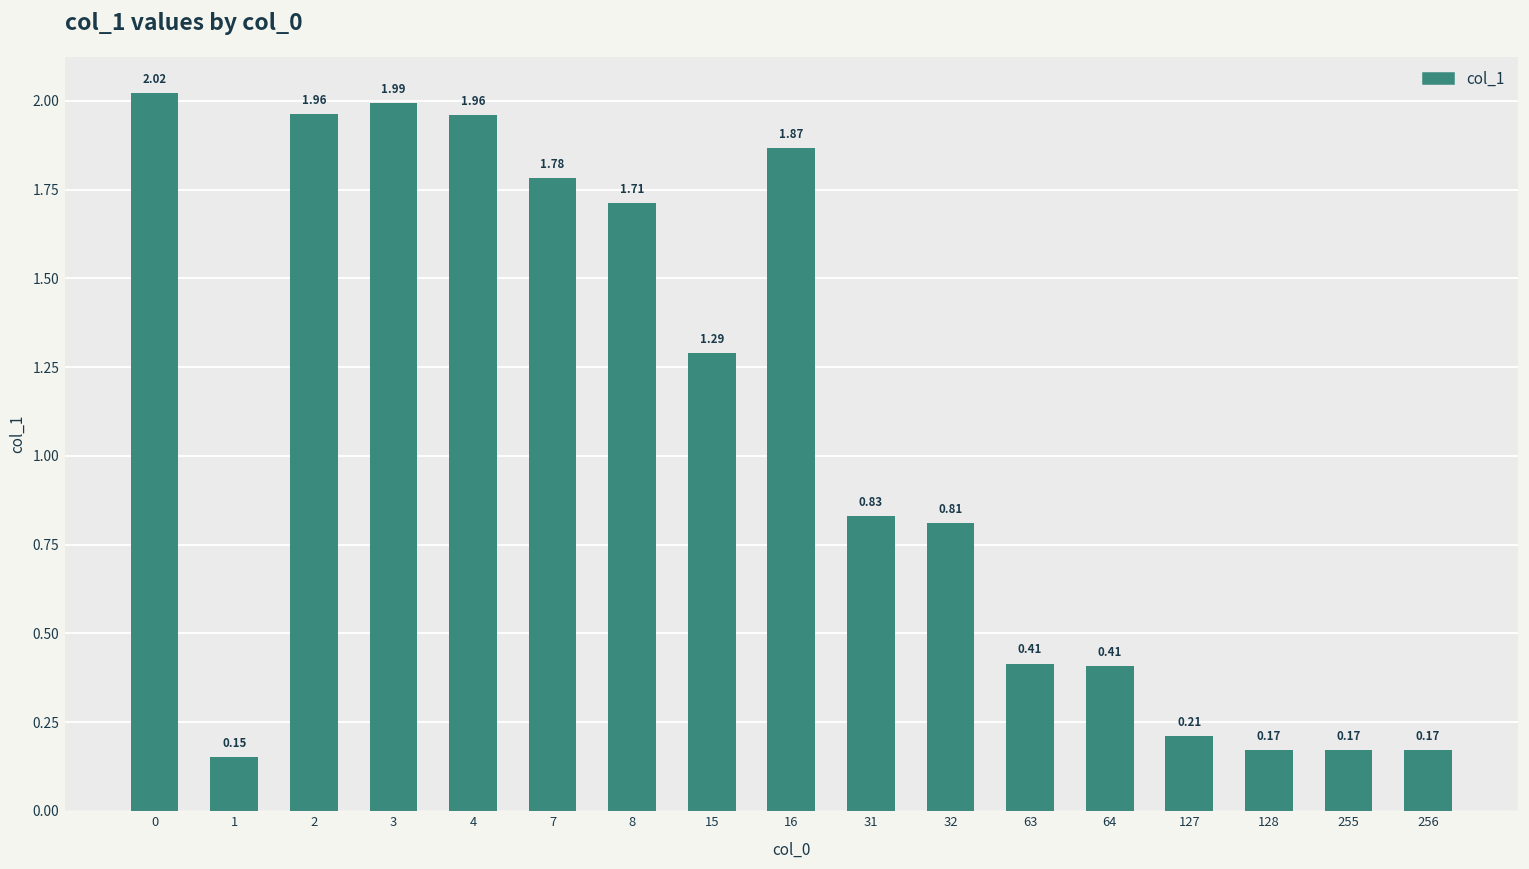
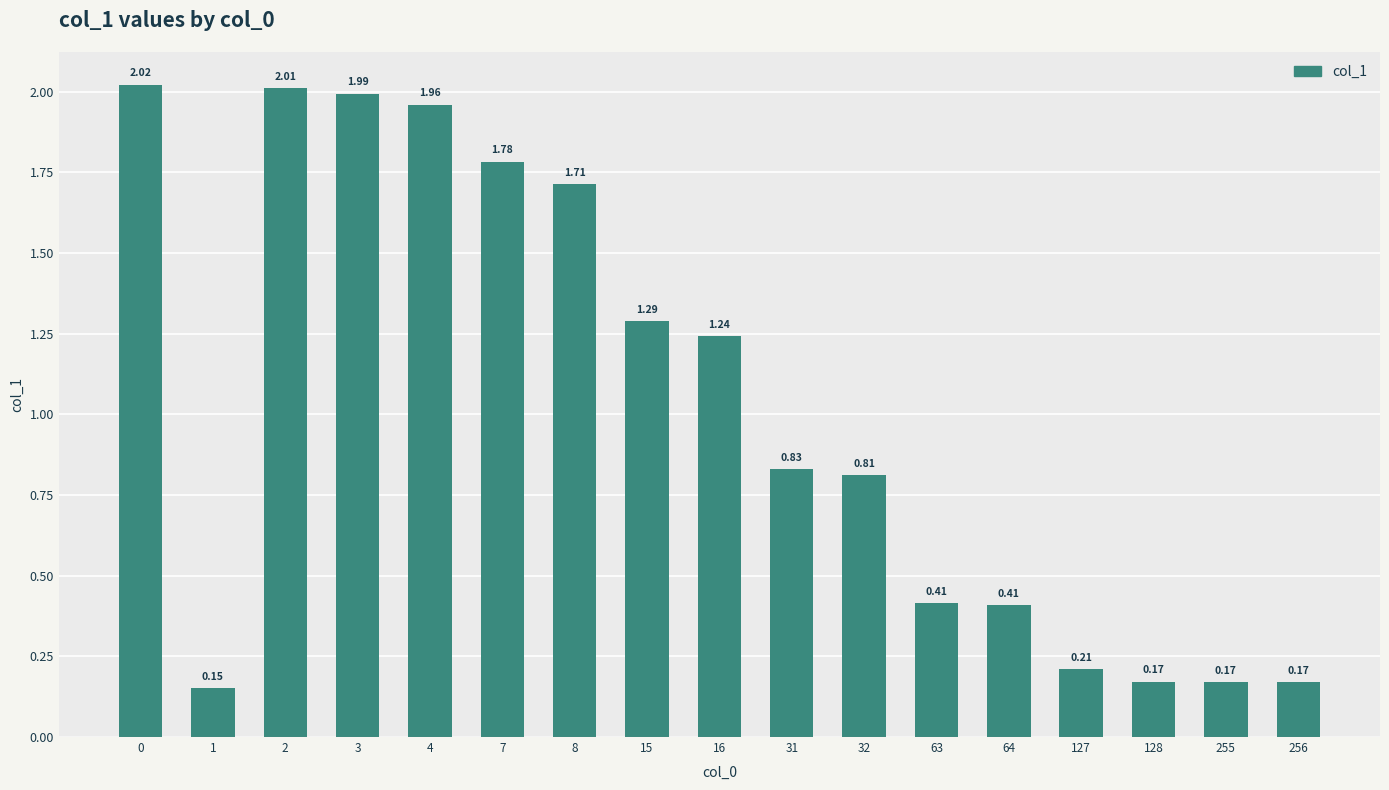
  {
    "0": 2.02,
    "1": 0.15,
-   "2": 1.96,
+   "2": 2.01,
    "3": 1.99,
    "4": 1.96,
    "7": 1.78,
    "8": 1.71,
    "15": 1.29,
-   "16": 1.87,
+   "16": 1.24,
    "31": 0.83,
    "32": 0.81,
    "63": 0.41,
    "64": 0.41,
    "127": 0.21,
    "128": 0.17,
    "255": 0.17,
    "256": 0.17
  }
